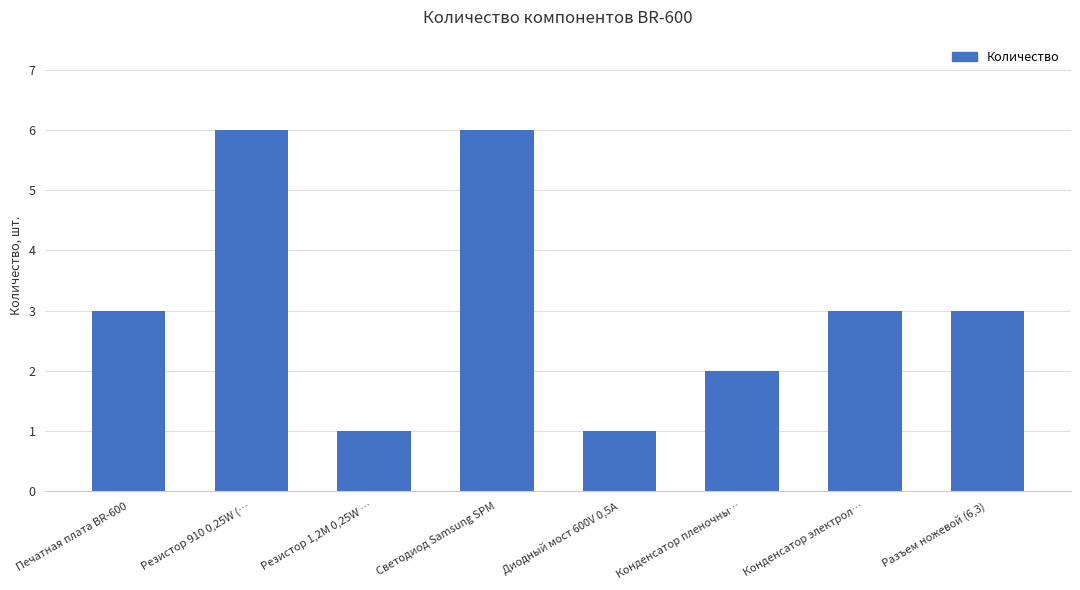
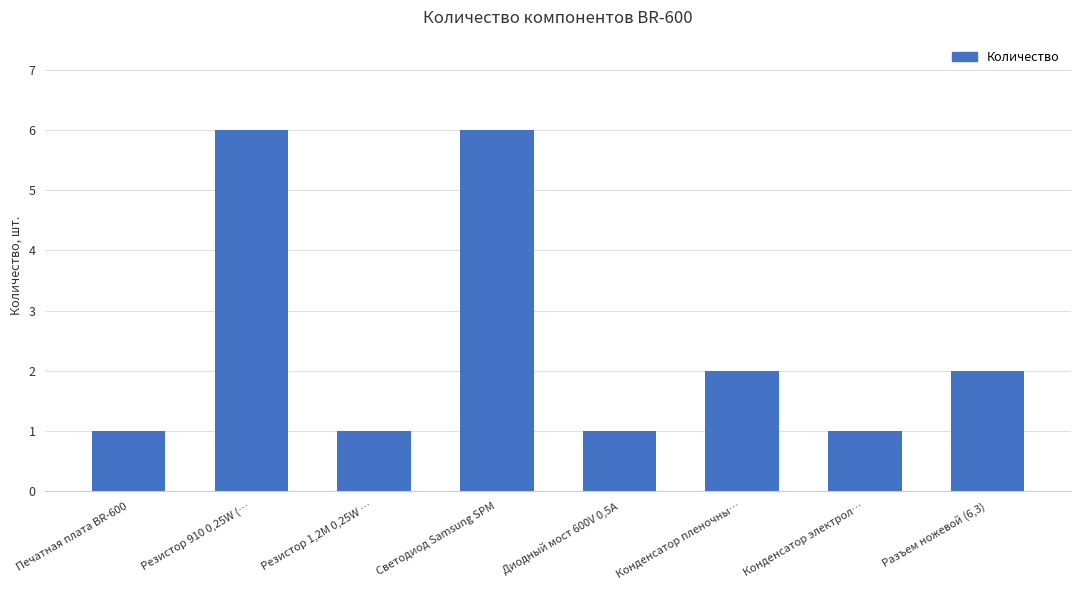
  {
-   "Печатная плата BR-600": 3,
+   "Печатная плата BR-600": 1,
    "Резистор 910 0,25W (…": 6,
    "Резистор 1,2M 0,25W …": 1,
    "Светодиод Samsung SPM": 6,
    "Диодный мост 600V 0,5A": 1,
    "Конденсатор пленочны…": 2,
-   "Конденсатор электрол…": 3,
-   "Разъем ножевой (6,3)": 3
+   "Конденсатор электрол…": 1,
+   "Разъем ножевой (6,3)": 2
  }
